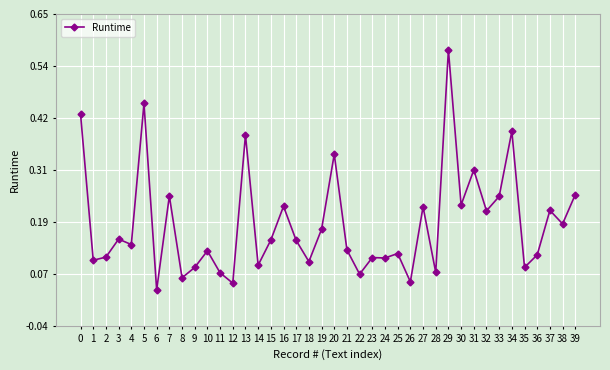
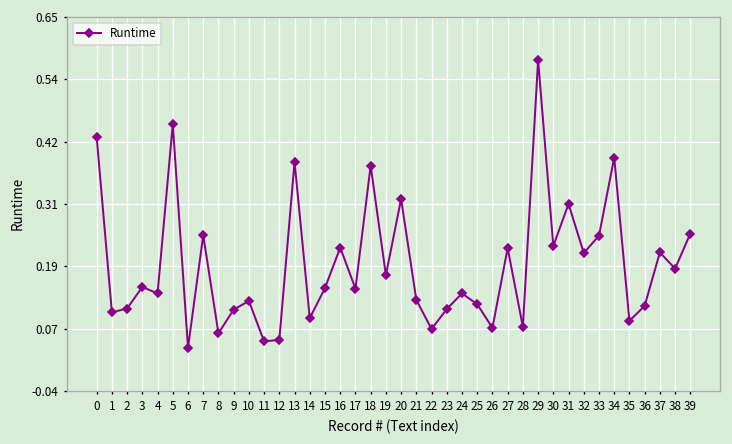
  {
    "0": 0.43,
    "1": 0.11,
    "2": 0.11,
    "3": 0.15,
    "4": 0.14,
    "5": 0.45,
    "6": 0.04,
    "7": 0.25,
    "8": 0.07,
-   "9": 0.09,
+   "9": 0.11,
    "10": 0.13,
-   "11": 0.08,
+   "11": 0.05,
    "12": 0.05,
    "13": 0.38,
    "14": 0.09,
    "15": 0.15,
    "16": 0.23,
    "17": 0.15,
-   "18": 0.10,
+   "18": 0.38,
    "19": 0.17,
-   "20": 0.34,
+   "20": 0.32,
    "21": 0.13,
    "22": 0.07,
    "23": 0.11,
-   "24": 0.11,
+   "24": 0.14,
    "25": 0.12,
-   "26": 0.06,
+   "26": 0.08,
    "27": 0.22,
    "28": 0.08,
    "29": 0.57,
    "30": 0.23,
    "31": 0.31,
    "32": 0.22,
    "33": 0.25,
    "34": 0.39,
    "35": 0.09,
    "36": 0.12,
    "37": 0.22,
    "38": 0.19,
    "39": 0.25
  }
